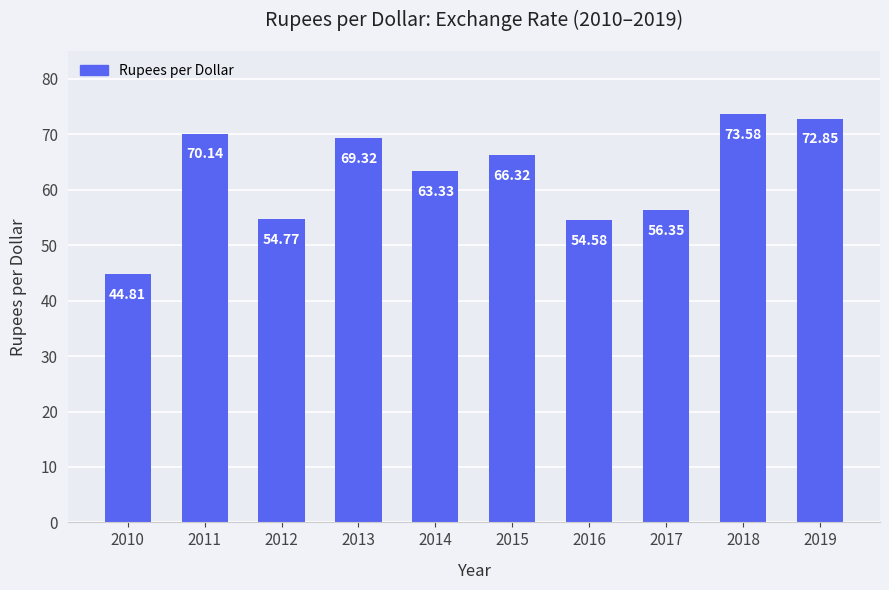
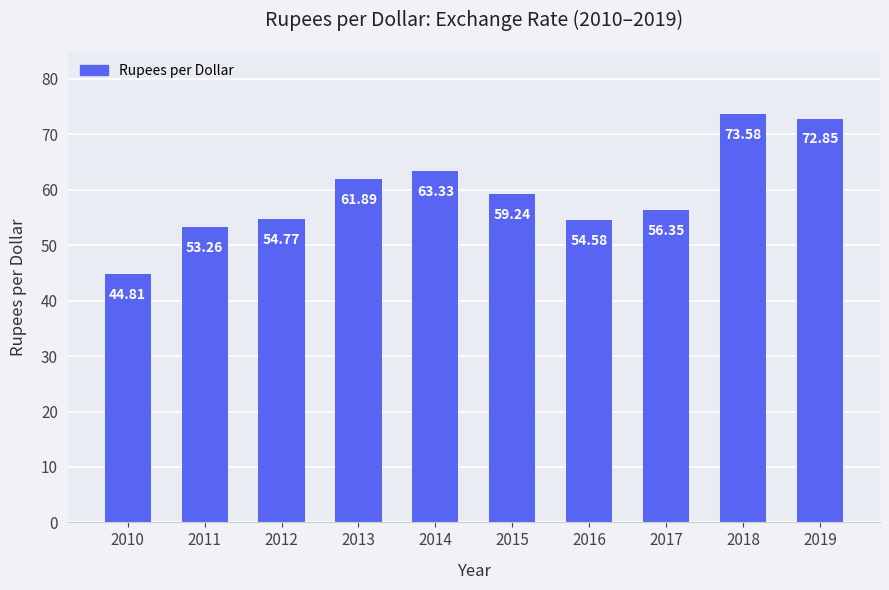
  {
    "2010": 44.81,
-   "2011": 70.14,
+   "2011": 53.26,
    "2012": 54.77,
-   "2013": 69.32,
+   "2013": 61.89,
    "2014": 63.33,
-   "2015": 66.32,
+   "2015": 59.24,
    "2016": 54.58,
    "2017": 56.35,
    "2018": 73.58,
    "2019": 72.85
  }
